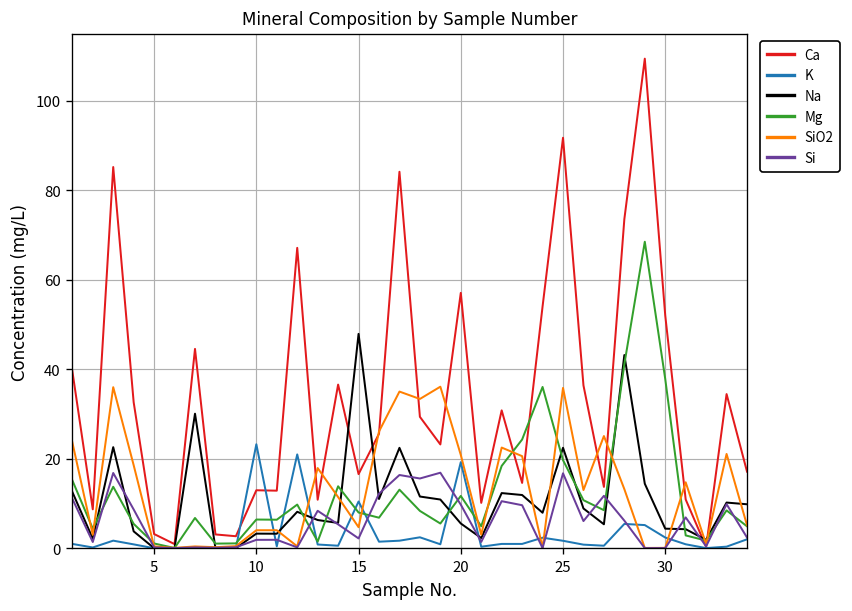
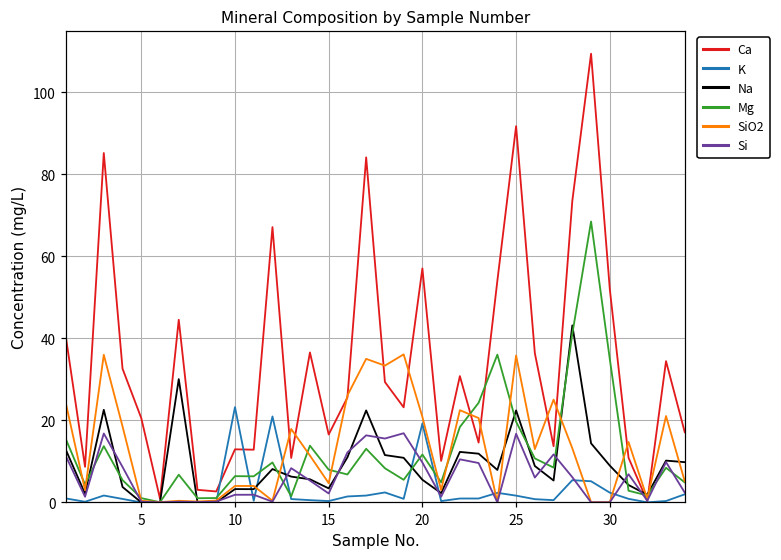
  {
    "Ca": {
-     "5": 3,
+     "5": 21,
      "10": 13,
      "15": 17,
      "20": 57,
      "25": 92,
      "30": 52
    },
    "K": {
      "10": 23,
-     "15": 10,
+     "15": 0,
      "20": 19,
      "25": 2,
      "30": 2
    },
    "Na": {
      "10": 3,
-     "15": 48,
+     "15": 3,
      "20": 6,
      "25": 22,
-     "30": 4
+     "30": 9
    },
    "Mg": {
      "10": 6,
      "15": 8,
      "20": 12,
      "25": 20,
-     "30": 38
+     "30": 35
    },
    "SiO2": {
      "10": 4,
      "15": 5,
      "20": 21,
      "25": 36
    },
    "Si": {
      "10": 2,
      "15": 2,
      "20": 10,
      "25": 17
    }
  }
